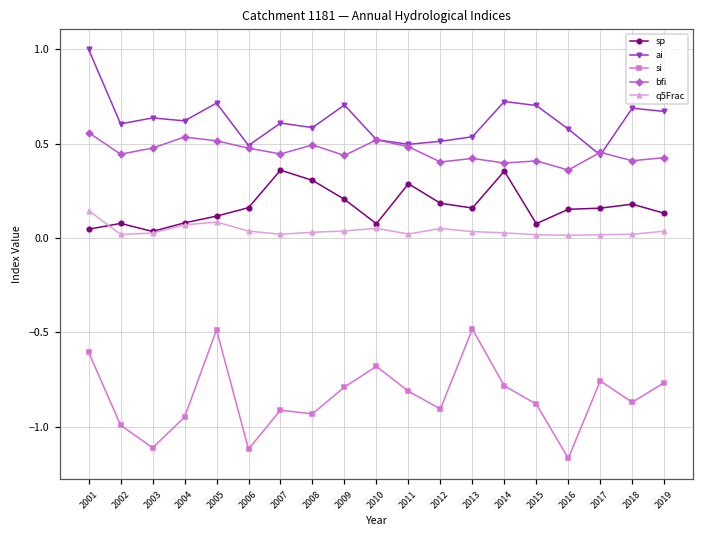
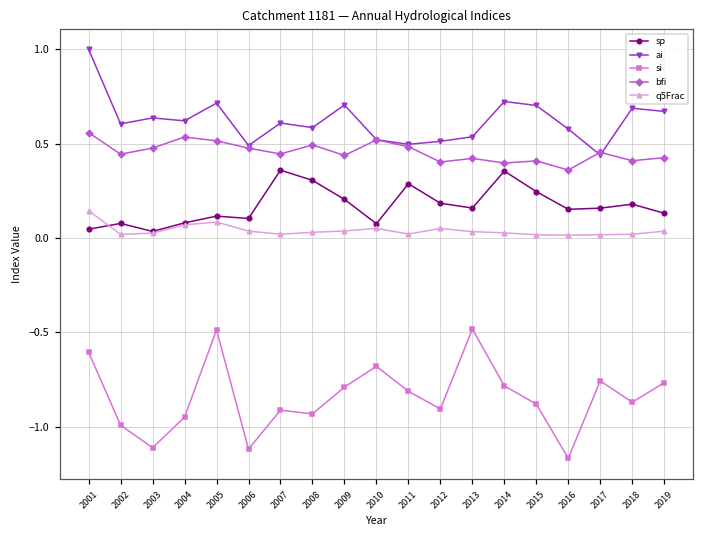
  {
    "sp": {
      "2001": 0.05,
      "2002": 0.08,
      "2005": 0.12,
-     "2006": 0.16,
+     "2006": 0.10,
      "2007": 0.36,
      "2008": 0.31,
      "2009": 0.20,
      "2010": 0.08,
      "2011": 0.29,
      "2012": 0.18,
      "2013": 0.16,
      "2014": 0.35,
-     "2015": 0.08,
+     "2015": 0.25,
      "2016": 0.15,
      "2017": 0.16,
      "2018": 0.18,
      "2019": 0.13
    }
  }
